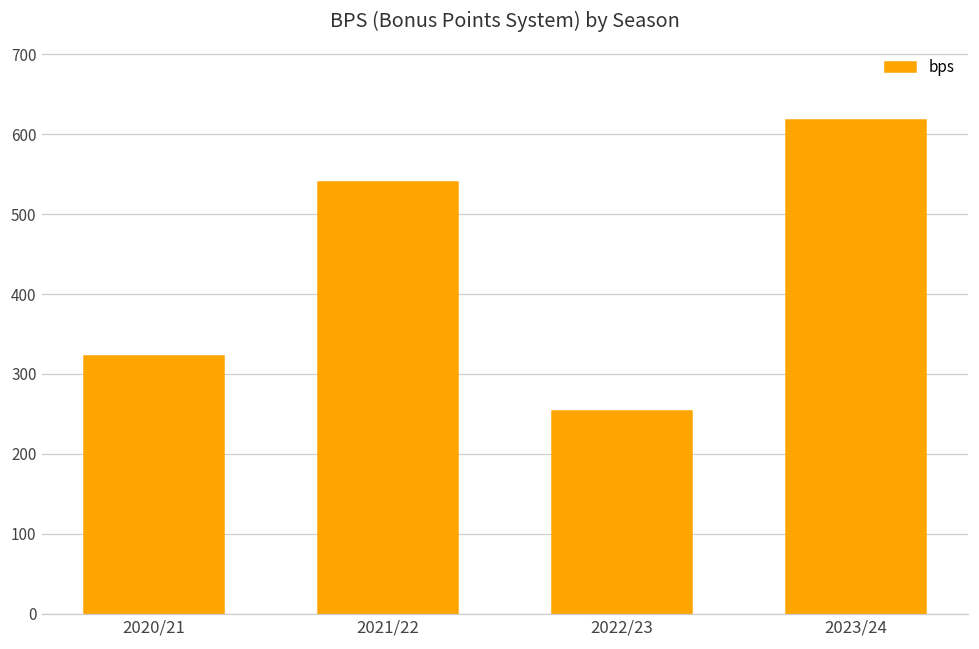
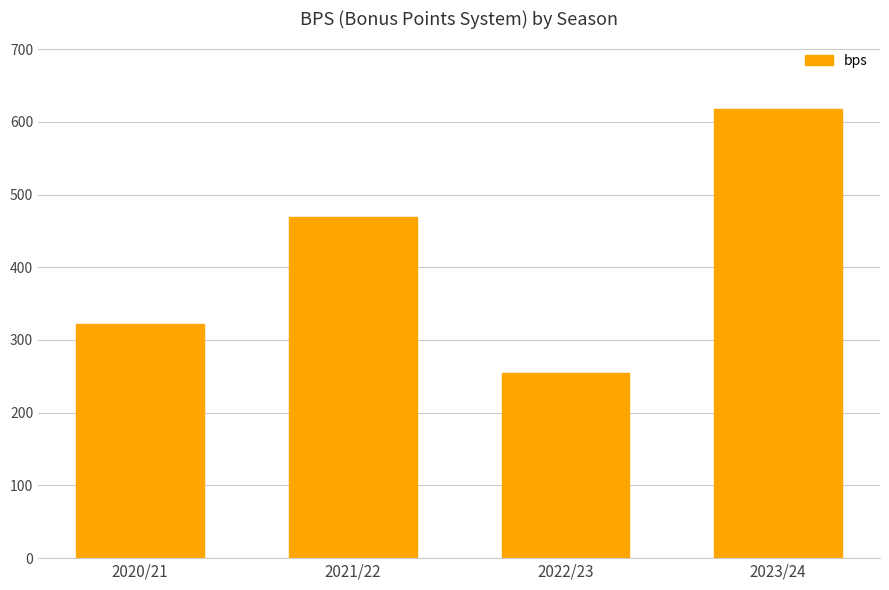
  {
    "2020/21": 320,
-   "2021/22": 540,
+   "2021/22": 470,
    "2022/23": 250,
    "2023/24": 620
  }
